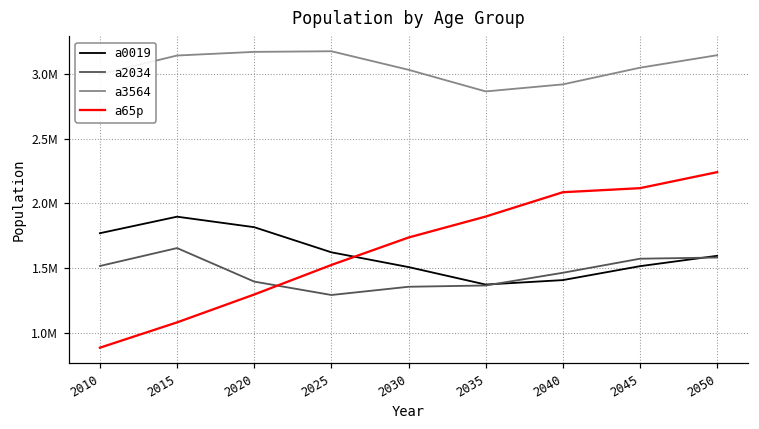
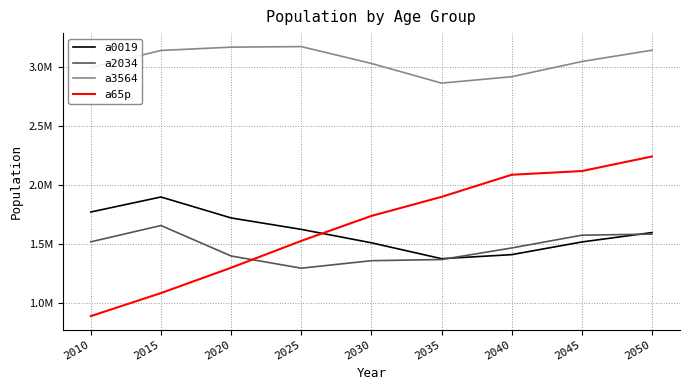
  {
    "a0019": {
      "2010": 1770000,
      "2015": 1900000,
-     "2020": 1820000,
+     "2020": 1720000,
      "2025": 1620000,
      "2030": 1510000,
      "2040": 1410000,
      "2045": 1510000
    },
    "a2034": {
      "2010": 1520000,
      "2015": 1650000,
      "2020": 1400000,
      "2025": 1290000,
      "2030": 1360000,
      "2040": 1460000,
      "2045": 1570000
    },
    "a3564": {
      "2015": 3140000,
      "2020": 3170000,
      "2025": 3170000,
      "2030": 3030000,
      "2035": 2860000,
      "2040": 2920000,
      "2045": 3050000,
      "2050": 3140000
    },
    "a65p": {
      "2010": 890000,
      "2015": 1080000,
      "2020": 1300000,
      "2025": 1520000,
      "2030": 1740000,
      "2035": 1900000,
      "2040": 2090000,
      "2045": 2120000,
      "2050": 2240000
    }
  }
